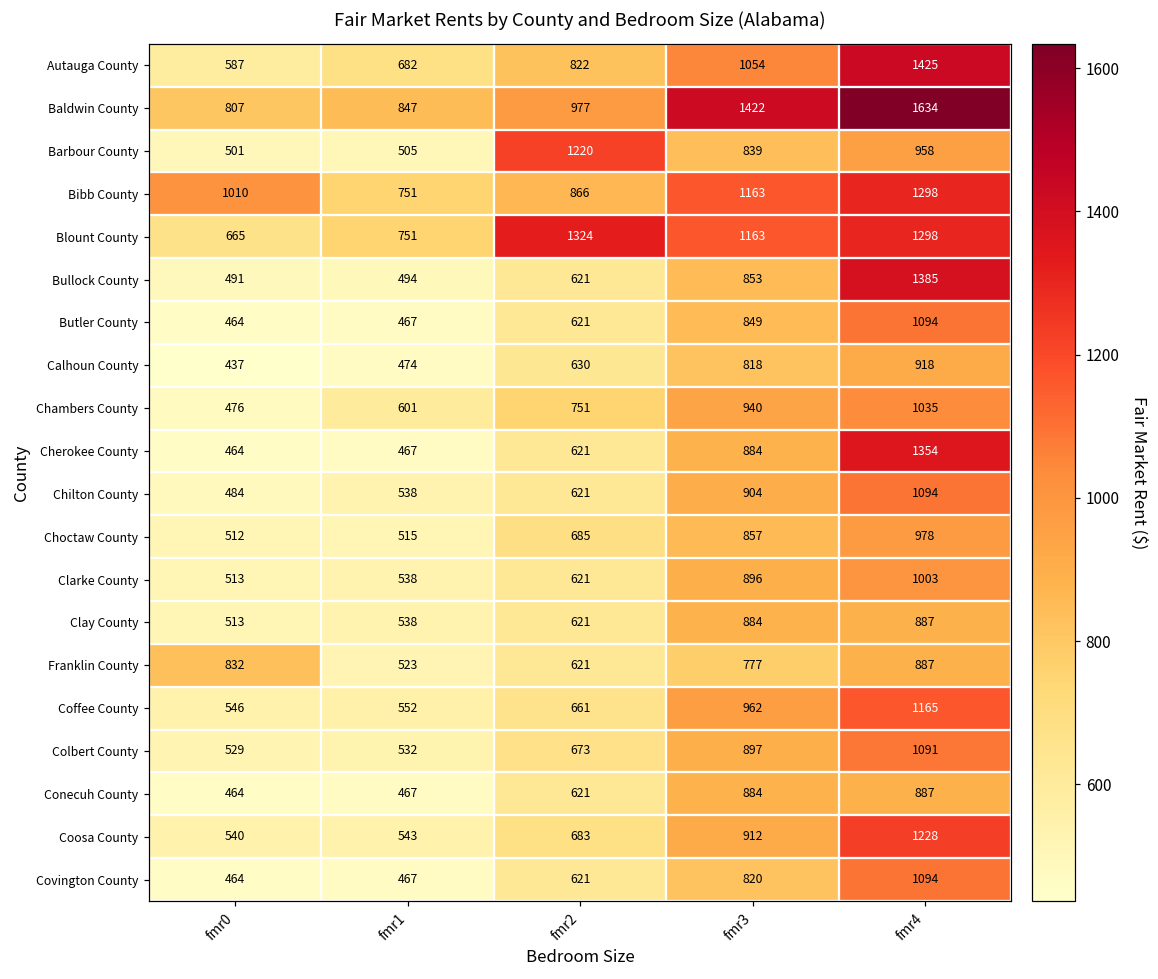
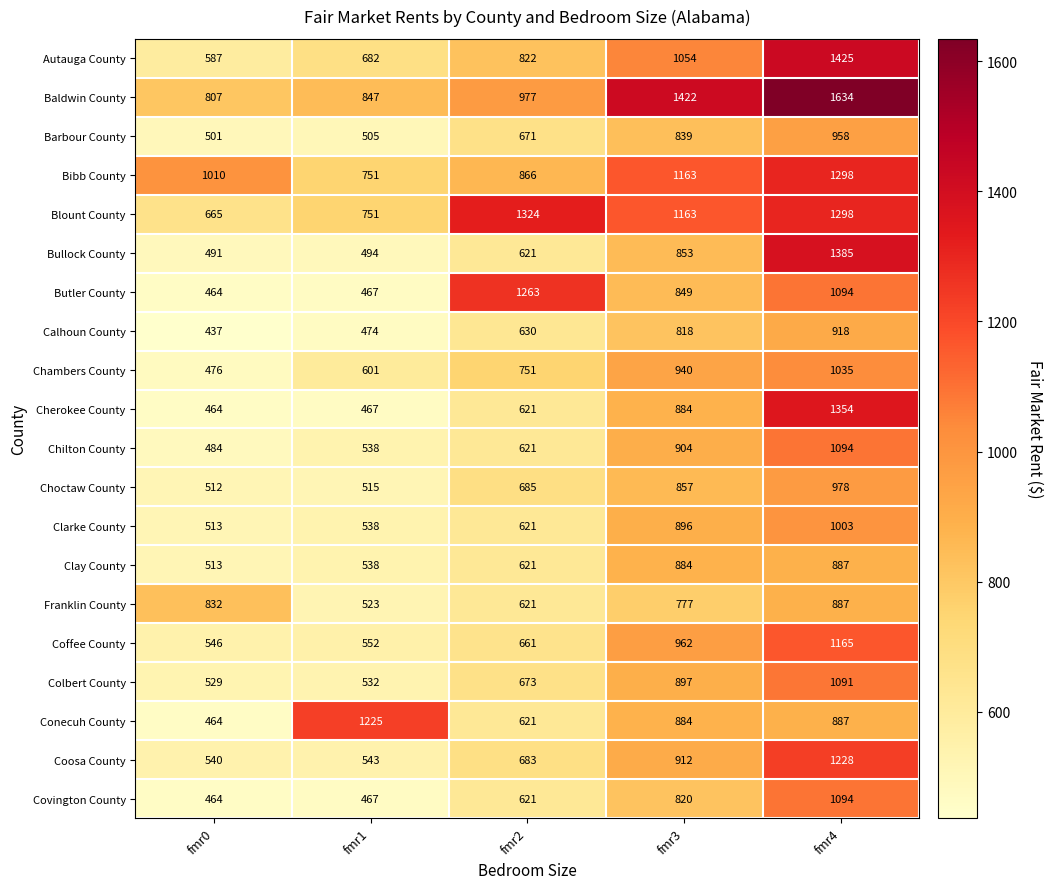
  {
    "Autauga County": {
      "fmr0": 587,
      "fmr1": 682,
      "fmr2": 822,
      "fmr3": 1054,
      "fmr4": 1425
    },
    "Baldwin County": {
      "fmr0": 807,
      "fmr1": 847,
      "fmr2": 977,
      "fmr3": 1422,
      "fmr4": 1634
    },
    "Barbour County": {
      "fmr0": 501,
      "fmr1": 505,
-     "fmr2": 1220,
+     "fmr2": 671,
      "fmr3": 839,
      "fmr4": 958
    },
    "Bibb County": {
      "fmr0": 1010,
      "fmr1": 751,
      "fmr2": 866,
      "fmr3": 1163,
      "fmr4": 1298
    },
    "Blount County": {
      "fmr0": 665,
      "fmr1": 751,
      "fmr2": 1324,
      "fmr3": 1163,
      "fmr4": 1298
    },
    "Bullock County": {
      "fmr0": 491,
      "fmr1": 494,
      "fmr2": 621,
      "fmr3": 853,
      "fmr4": 1385
    },
    "Butler County": {
      "fmr0": 464,
      "fmr1": 467,
-     "fmr2": 621,
+     "fmr2": 1263,
      "fmr3": 849,
      "fmr4": 1094
    },
    "Calhoun County": {
      "fmr0": 437,
      "fmr1": 474,
      "fmr2": 630,
      "fmr3": 818,
      "fmr4": 918
    },
    "Chambers County": {
      "fmr0": 476,
      "fmr1": 601,
      "fmr2": 751,
      "fmr3": 940,
      "fmr4": 1035
    },
    "Cherokee County": {
      "fmr0": 464,
      "fmr1": 467,
      "fmr2": 621,
      "fmr3": 884,
      "fmr4": 1354
    },
    "Chilton County": {
      "fmr0": 484,
      "fmr1": 538,
      "fmr2": 621,
      "fmr3": 904,
      "fmr4": 1094
    },
    "Choctaw County": {
      "fmr0": 512,
      "fmr1": 515,
      "fmr2": 685,
      "fmr3": 857,
      "fmr4": 978
    },
    "Clarke County": {
      "fmr0": 513,
      "fmr1": 538,
      "fmr2": 621,
      "fmr3": 896,
      "fmr4": 1003
    },
    "Clay County": {
      "fmr0": 513,
      "fmr1": 538,
      "fmr2": 621,
      "fmr3": 884,
      "fmr4": 887
    },
    "Franklin County": {
      "fmr0": 832,
      "fmr1": 523,
      "fmr2": 621,
      "fmr3": 777,
      "fmr4": 887
    },
    "Coffee County": {
      "fmr0": 546,
      "fmr1": 552,
      "fmr2": 661,
      "fmr3": 962,
      "fmr4": 1165
    },
    "Colbert County": {
      "fmr0": 529,
      "fmr1": 532,
      "fmr2": 673,
      "fmr3": 897,
      "fmr4": 1091
    },
    "Conecuh County": {
      "fmr0": 464,
-     "fmr1": 467,
+     "fmr1": 1225,
      "fmr2": 621,
      "fmr3": 884,
      "fmr4": 887
    },
    "Coosa County": {
      "fmr0": 540,
      "fmr1": 543,
      "fmr2": 683,
      "fmr3": 912,
      "fmr4": 1228
    },
    "Covington County": {
      "fmr0": 464,
      "fmr1": 467,
      "fmr2": 621,
      "fmr3": 820,
      "fmr4": 1094
    }
  }
